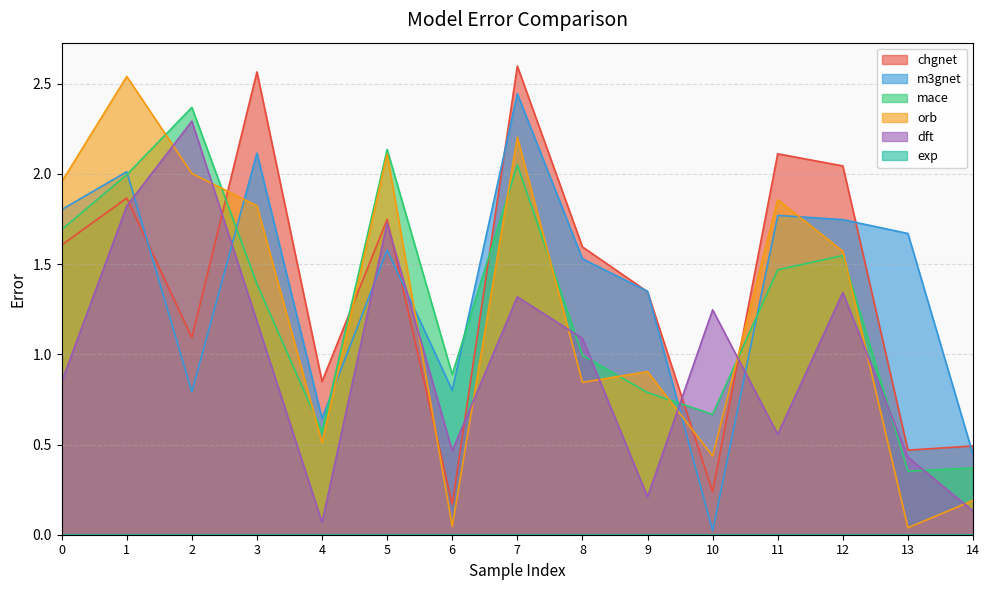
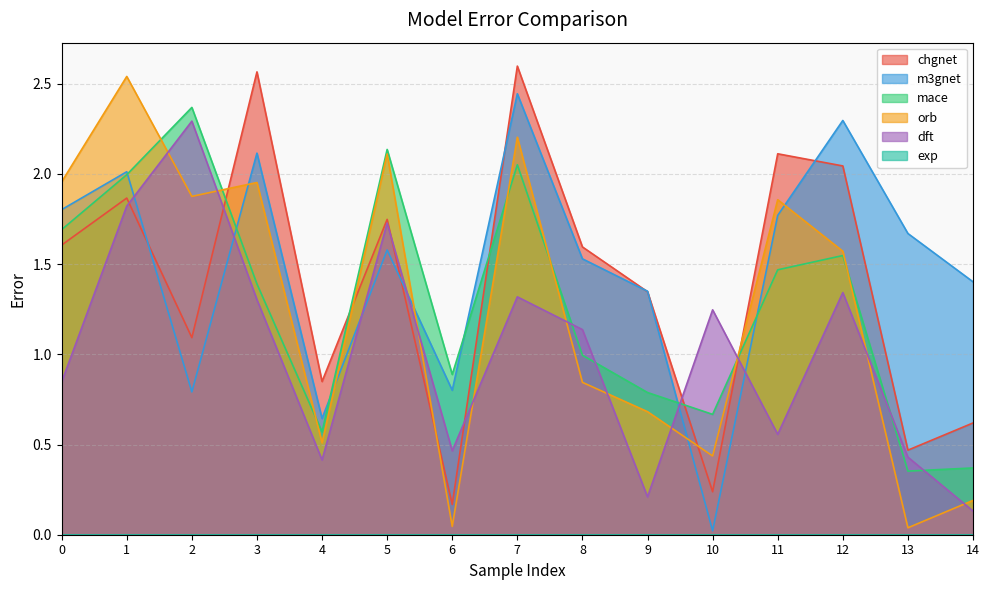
  {
    "chgnet": {
      "0": 1.61,
      "1": 1.87,
      "2": 1.09,
      "3": 2.57,
      "4": 0.85,
      "5": 1.75,
      "6": 0.17,
      "7": 2.60,
      "8": 1.60,
      "10": 0.24,
      "11": 2.11,
      "12": 2.04,
      "13": 0.47,
-     "14": 0.49
+     "14": 0.62
    },
    "m3gnet": {
      "0": 1.80,
      "1": 2.01,
      "2": 0.79,
      "3": 2.12,
      "4": 0.64,
      "5": 1.58,
      "6": 0.80,
      "7": 2.44,
      "8": 1.53,
      "10": 0.02,
      "11": 1.77,
-     "12": 1.75,
+     "12": 2.30,
      "13": 1.67,
-     "14": 0.45
+     "14": 1.40
    },
    "orb": {
      "0": 1.96,
      "1": 2.54,
-     "2": 2.00,
-     "3": 1.82,
+     "2": 1.88,
+     "3": 1.95,
      "4": 0.51,
      "5": 2.11,
      "6": 0.05,
      "7": 2.20,
      "8": 0.84,
-     "9": 0.90,
+     "9": 0.68,
      "10": 0.44,
      "11": 1.86,
      "12": 1.57,
      "13": 0.04,
      "14": 0.19
    },
    "dft": {
      "0": 0.85,
      "1": 1.82,
      "2": 2.29,
-     "3": 1.18,
-     "4": 0.07,
+     "3": 1.30,
+     "4": 0.41,
      "5": 1.73,
      "6": 0.47,
      "7": 1.32,
-     "8": 1.09,
+     "8": 1.14,
      "9": 0.21,
      "10": 1.25,
      "11": 0.56,
      "12": 1.34,
      "13": 0.43,
      "14": 0.13
    }
  }
